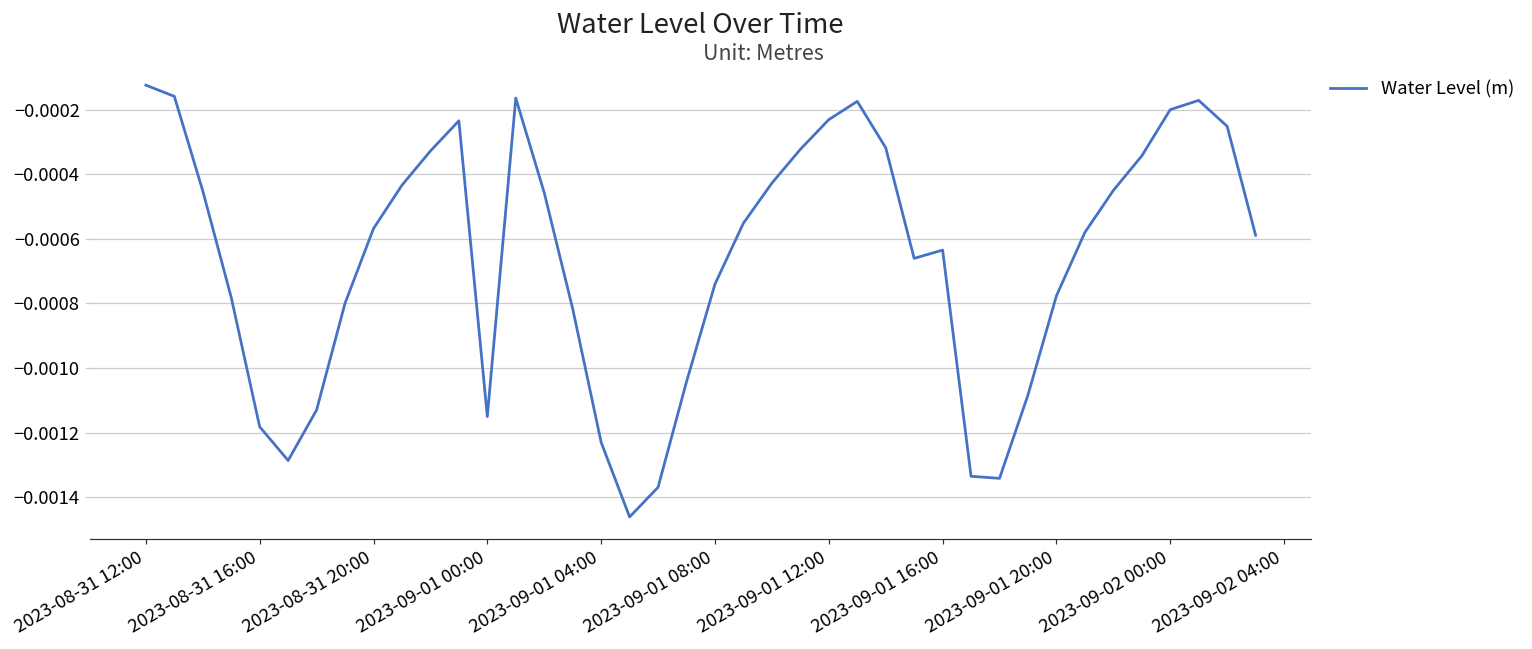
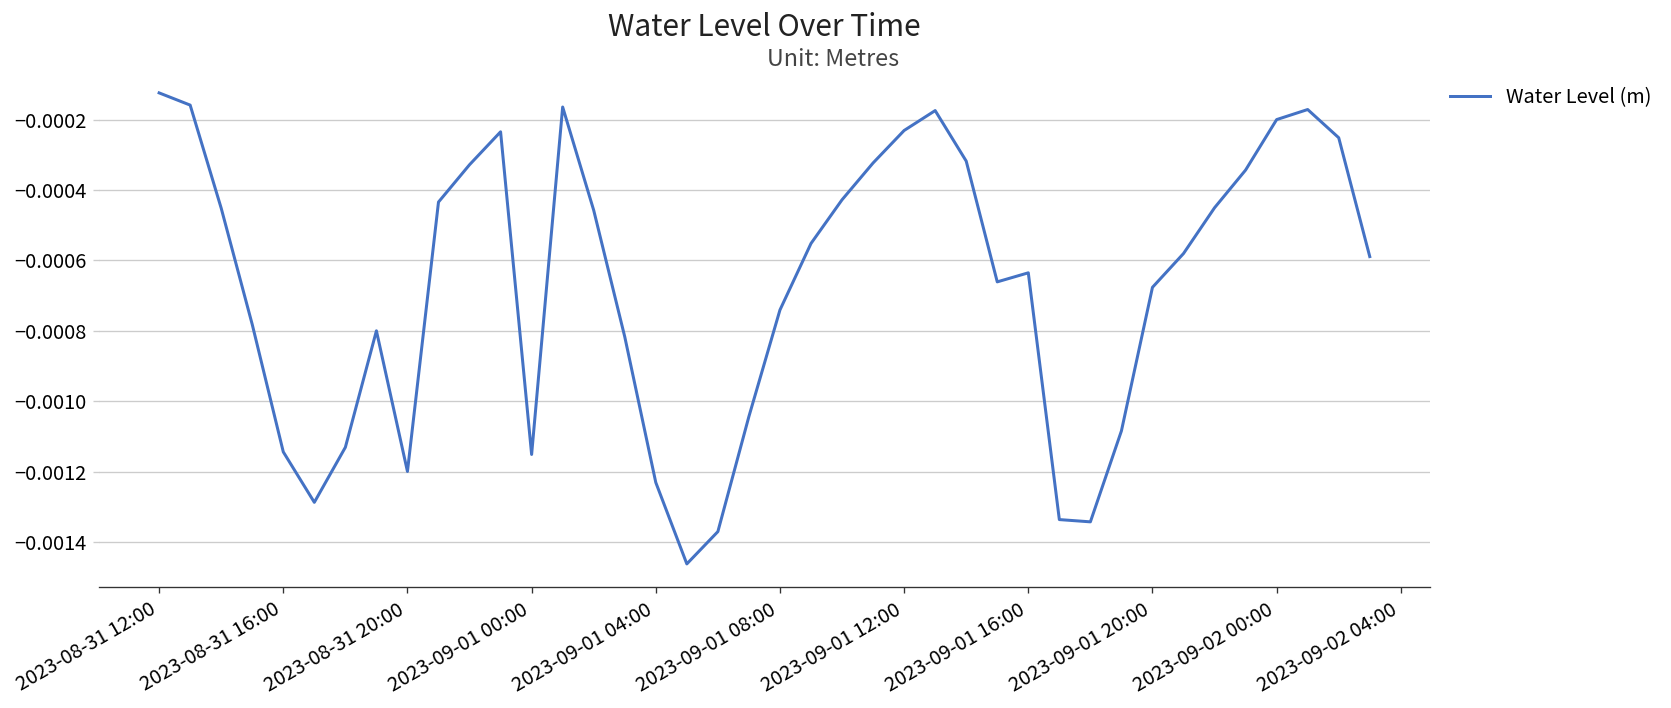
  {
    "2023-08-31 12:00": -0.00012,
-   "2023-08-31 16:00": -0.00118,
-   "2023-08-31 20:00": -0.00057,
+   "2023-08-31 16:00": -0.00114,
+   "2023-08-31 20:00": -0.00120,
    "2023-09-01 00:00": -0.00115,
    "2023-09-01 04:00": -0.00123,
    "2023-09-01 08:00": -0.00074,
    "2023-09-01 12:00": -0.00023,
    "2023-09-01 16:00": -0.00064,
-   "2023-09-01 20:00": -0.00078,
+   "2023-09-01 20:00": -0.00068,
    "2023-09-02 00:00": -0.00020
  }
